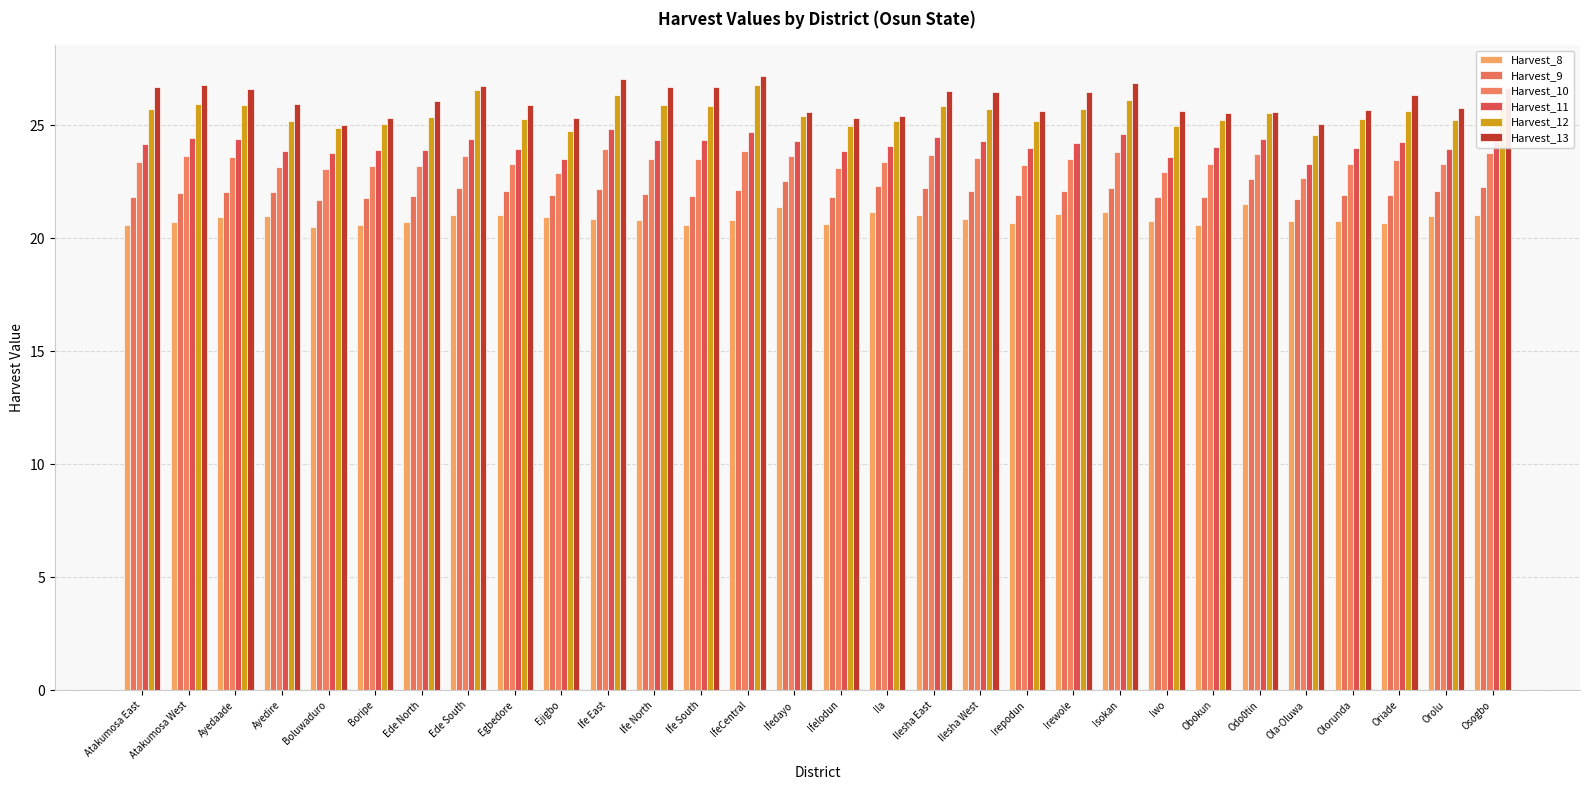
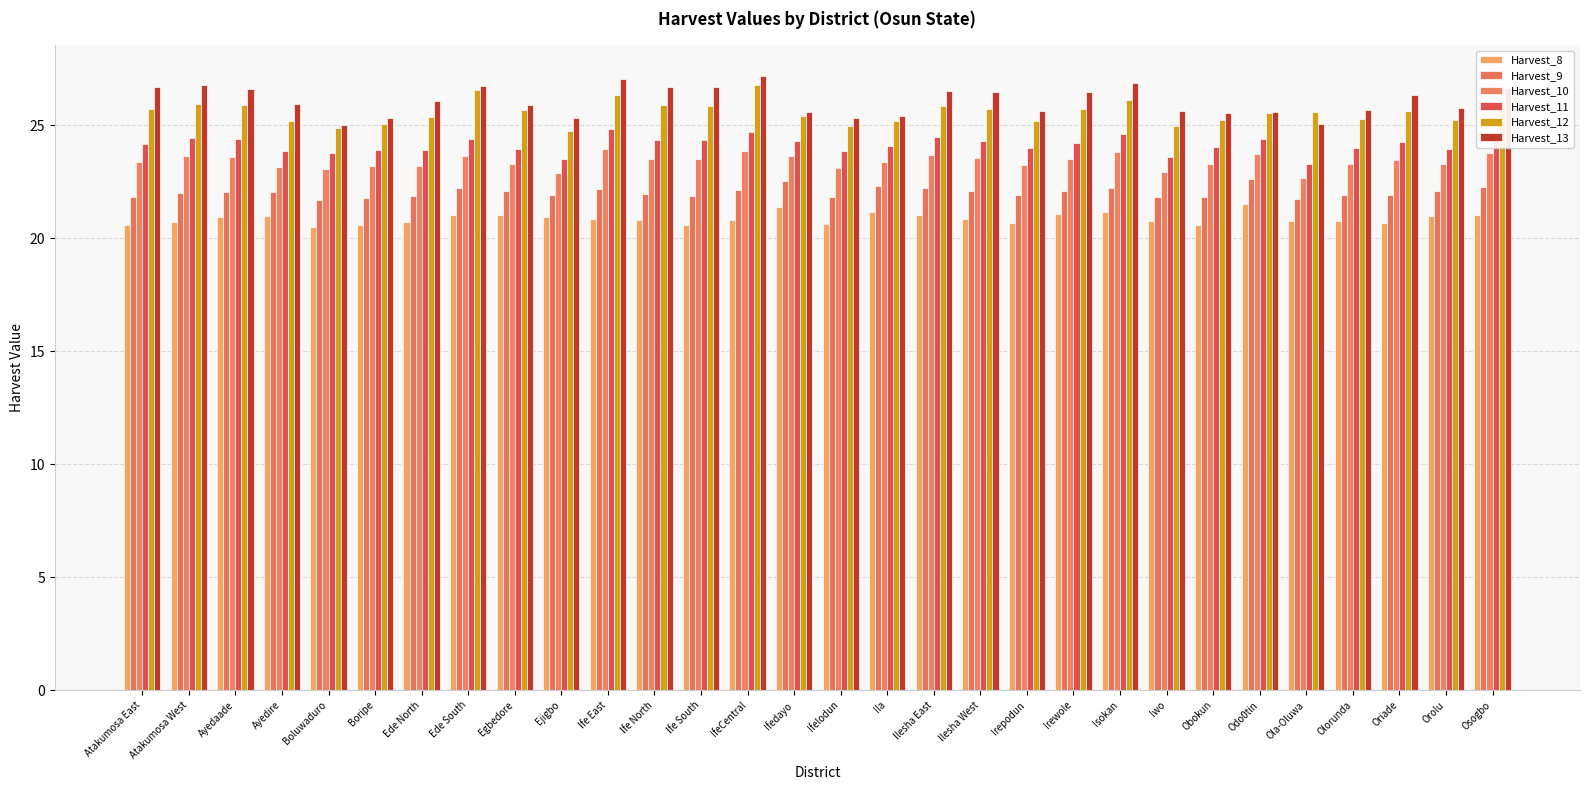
  {
    "Harvest_12": {
      "Atakumosa East": 25.7,
      "Atakumosa West": 25.9,
      "Ayedaade": 25.9,
      "Ayedire": 25.2,
      "Boluwaduro": 24.9,
      "Boripe": 25.1,
      "Ede North": 25.4,
      "Ede South": 26.6,
-     "Egbedore": 25.3,
+     "Egbedore": 25.7,
      "Ejigbo": 24.8,
      "Ife East": 26.3,
      "Ife North": 25.9,
      "Ife South": 25.9,
      "IfeCentral": 26.8,
      "Ifedayo": 25.4,
      "Ifelodun": 25.0,
      "Ila": 25.2,
      "Ilesha East": 25.9,
      "Ilesha West": 25.7,
      "Irepodun": 25.2,
      "Irewole": 25.7,
      "Isokan": 26.1,
      "Iwo": 25.0,
      "Obokun": 25.2,
      "Odo0tin": 25.5,
-     "Ola-Oluwa": 24.5,
+     "Ola-Oluwa": 25.6,
      "Olorunda": 25.3,
      "Oriade": 25.6,
      "Orolu": 25.2
    }
  }
